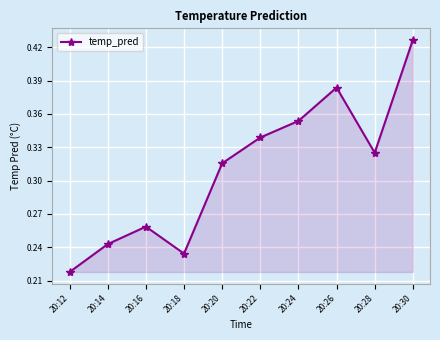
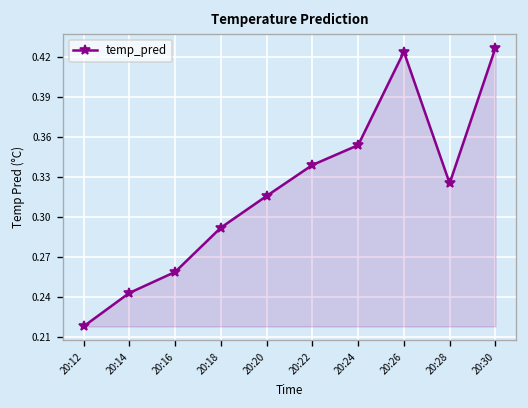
  {
    "20:12": 0.218,
    "20:14": 0.243,
    "20:16": 0.259,
-   "20:18": 0.234,
+   "20:18": 0.292,
    "20:20": 0.316,
    "20:22": 0.339,
    "20:24": 0.354,
-   "20:26": 0.384,
+   "20:26": 0.424,
    "20:28": 0.325,
    "20:30": 0.427
  }
